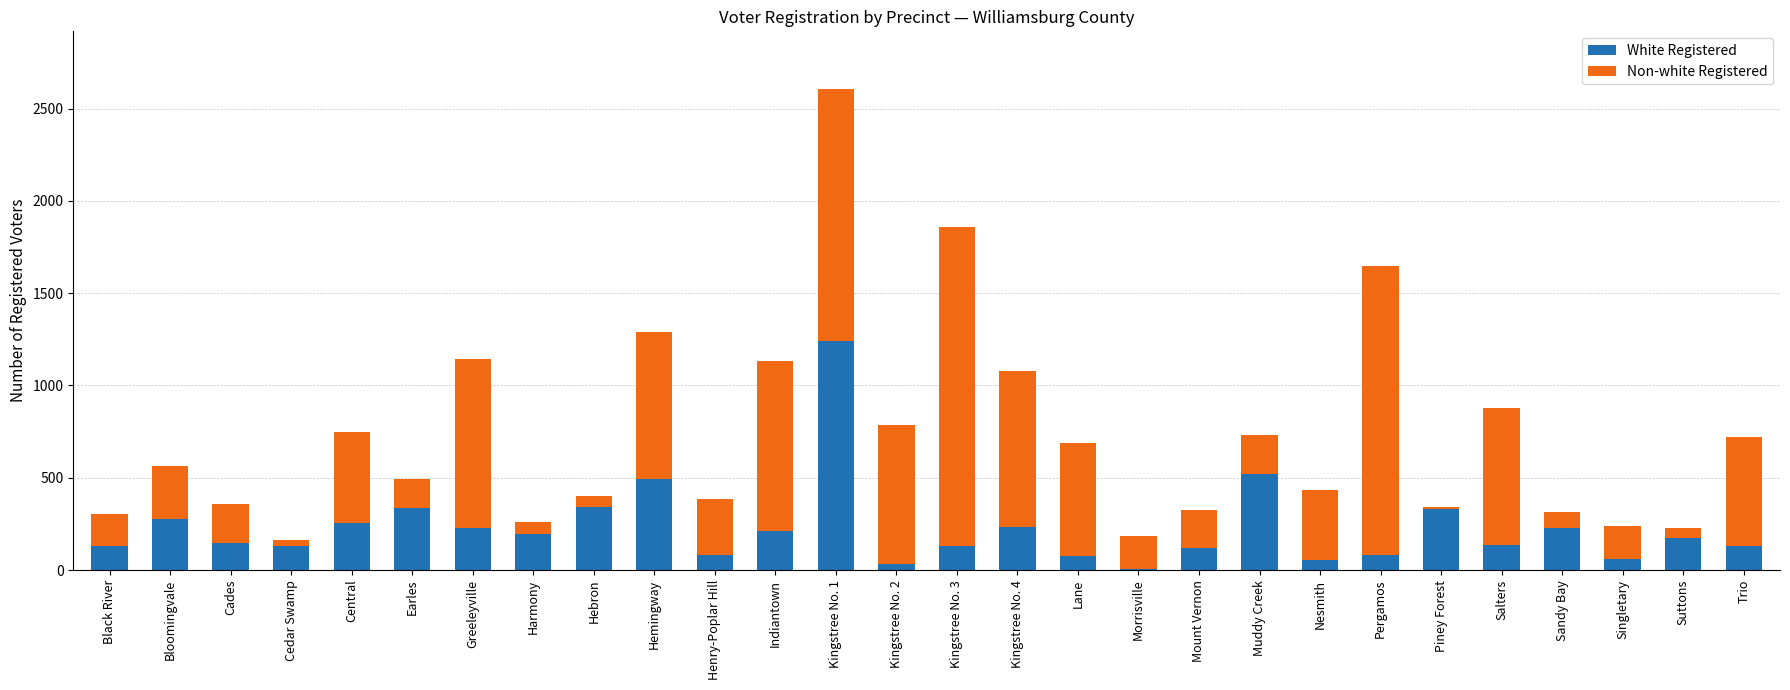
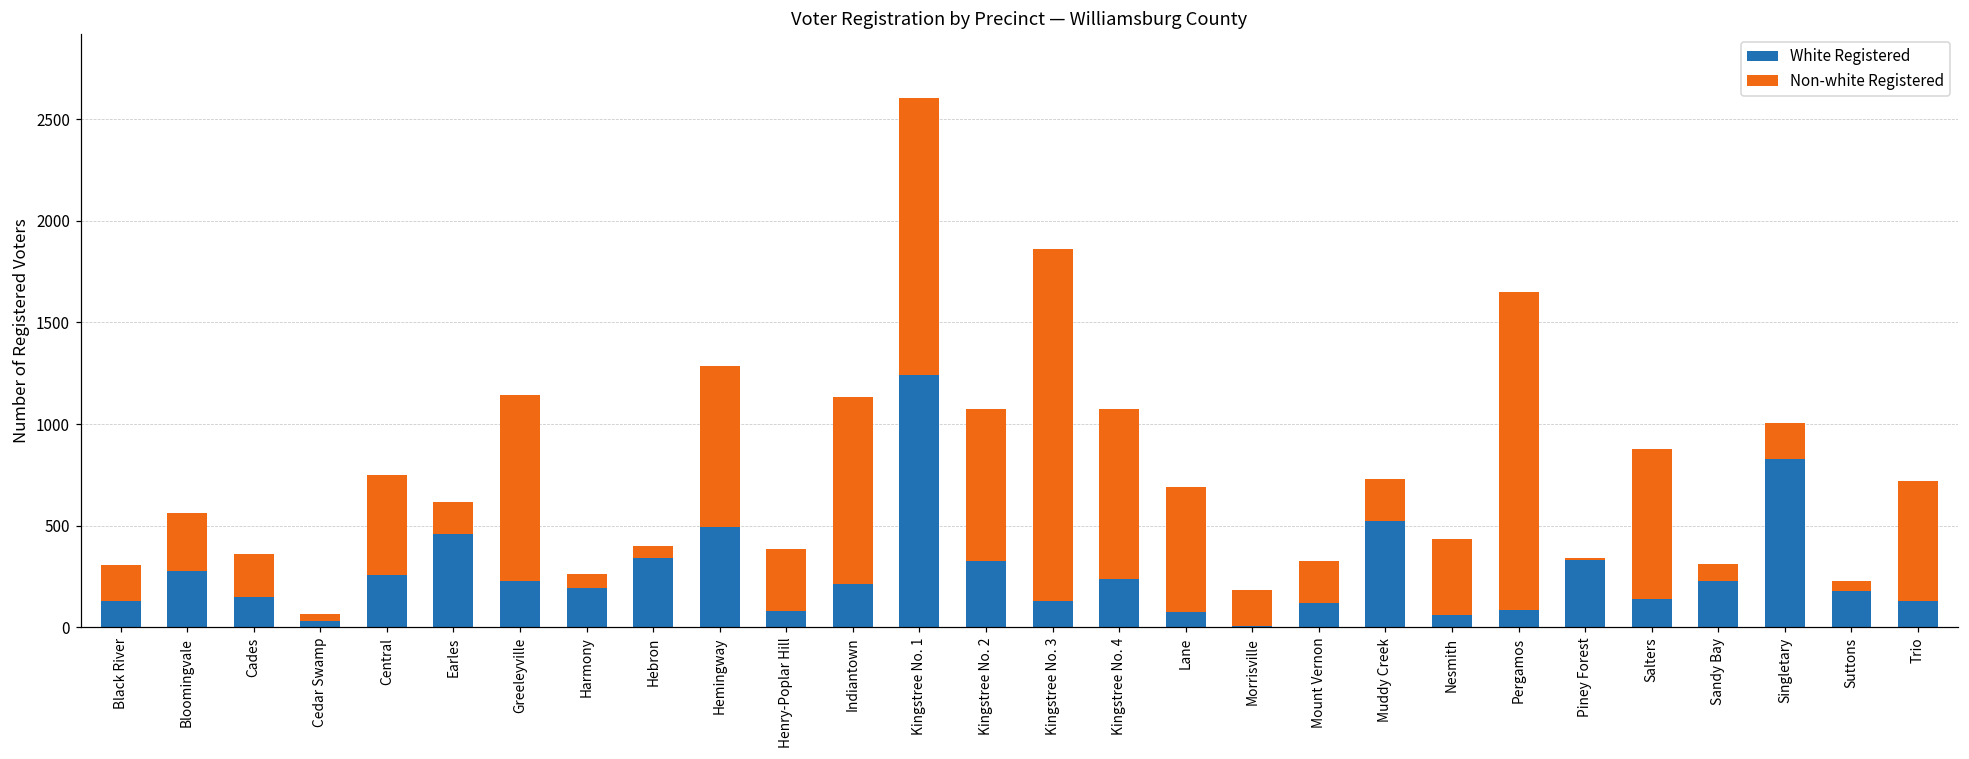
  {
    "White Registered": {
      "Black River": 130,
      "Bloomingvale": 280,
      "Cades": 150,
-     "Cedar Swamp": 130,
+     "Cedar Swamp": 30,
      "Central": 250,
-     "Earles": 330,
+     "Earles": 460,
      "Greeleyville": 230,
      "Harmony": 190,
      "Hebron": 340,
      "Hemingway": 490,
      "Henry-Poplar Hill": 80,
      "Indiantown": 210,
      "Kingstree No. 1": 1240,
-     "Kingstree No. 2": 30,
+     "Kingstree No. 2": 320,
      "Kingstree No. 3": 130,
      "Kingstree No. 4": 240,
      "Lane": 70,
      "Mount Vernon": 120,
      "Muddy Creek": 520,
      "Nesmith": 60,
      "Pergamos": 80,
      "Piney Forest": 330,
      "Salters": 140,
      "Sandy Bay": 230,
-     "Singletary": 60,
+     "Singletary": 830,
      "Suttons": 180,
      "Trio": 130
    },
    "Non-white Registered": {
      "Black River": 180,
      "Bloomingvale": 290,
      "Cades": 210,
      "Cedar Swamp": 30,
      "Central": 490,
      "Earles": 160,
      "Greeleyville": 920,
      "Harmony": 70,
      "Hebron": 60,
      "Hemingway": 800,
      "Henry-Poplar Hill": 310,
      "Indiantown": 920,
      "Kingstree No. 1": 1370,
      "Kingstree No. 2": 750,
      "Kingstree No. 3": 1730,
      "Kingstree No. 4": 840,
      "Lane": 610,
      "Morrisville": 180,
      "Mount Vernon": 210,
      "Muddy Creek": 210,
      "Nesmith": 380,
      "Pergamos": 1560,
      "Salters": 740,
      "Sandy Bay": 80,
      "Singletary": 180,
      "Suttons": 50,
      "Trio": 590
    }
  }
